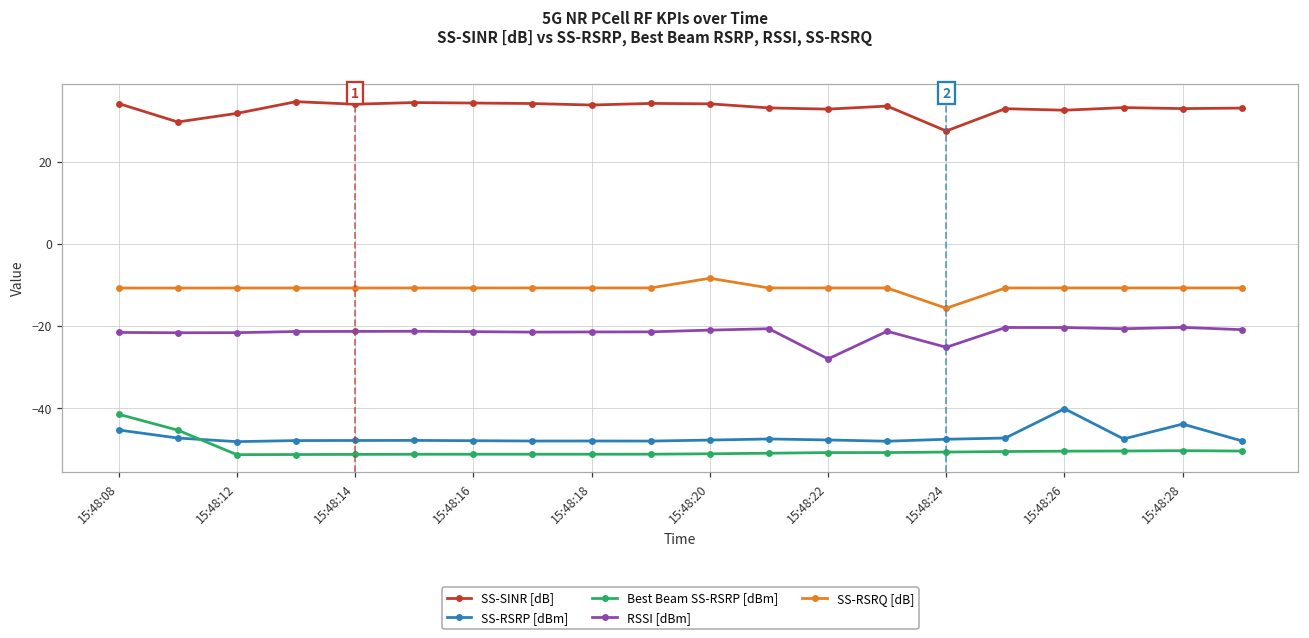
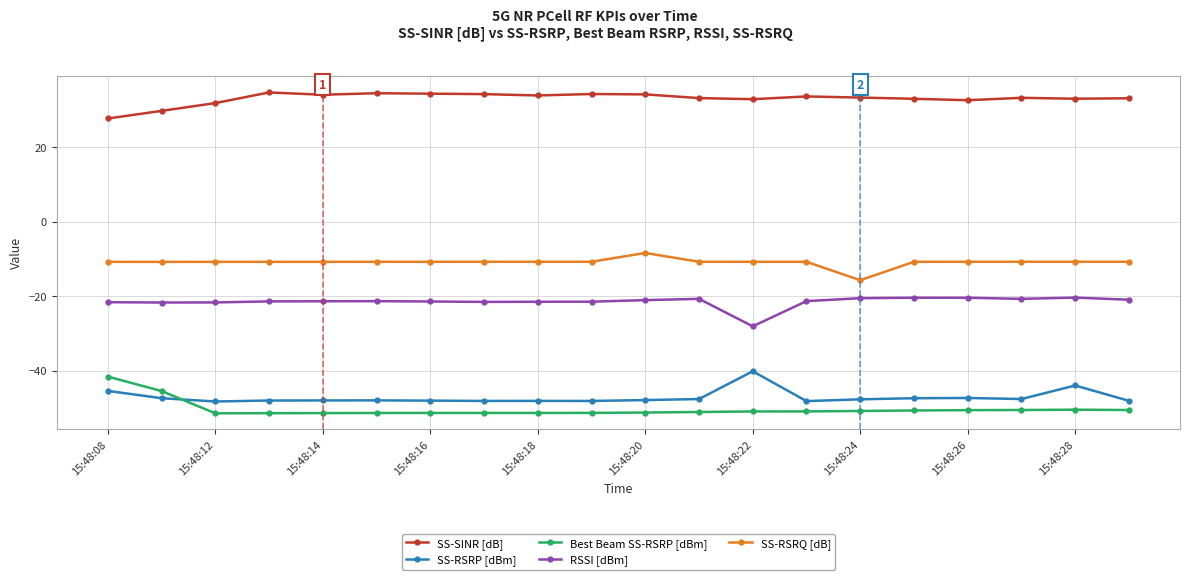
  {
    "SS-SINR [dB]": {
-     "15:48:08": 34,
+     "15:48:08": 28,
      "15:48:12": 32,
      "15:48:16": 34,
      "15:48:18": 34,
      "15:48:20": 34,
      "15:48:22": 33,
-     "15:48:24": 28,
+     "15:48:24": 33,
      "15:48:26": 33,
      "15:48:28": 33
    },
    "SS-RSRP [dBm]": {
      "15:48:08": -45,
      "15:48:12": -48,
      "15:48:14": -48,
      "15:48:16": -48,
      "15:48:18": -48,
      "15:48:20": -48,
-     "15:48:22": -48,
+     "15:48:22": -40,
      "15:48:24": -48,
-     "15:48:26": -40,
+     "15:48:26": -47,
      "15:48:28": -44
    },
    "Best Beam SS-RSRP [dBm]": {
      "15:48:08": -42,
      "15:48:12": -51,
      "15:48:14": -51,
      "15:48:16": -51,
      "15:48:18": -51,
      "15:48:20": -51,
      "15:48:22": -51,
      "15:48:24": -51,
      "15:48:26": -51,
      "15:48:28": -50
    },
    "RSSI [dBm]": {
      "15:48:08": -22,
      "15:48:12": -22,
      "15:48:14": -21,
      "15:48:16": -21,
      "15:48:18": -21,
      "15:48:20": -21,
      "15:48:22": -28,
-     "15:48:24": -25,
+     "15:48:24": -21,
      "15:48:26": -20,
      "15:48:28": -20
    },
    "SS-RSRQ [dB]": {
      "15:48:08": -11,
      "15:48:12": -11,
      "15:48:14": -11,
      "15:48:16": -11,
      "15:48:18": -11,
      "15:48:20": -8,
      "15:48:22": -11,
      "15:48:24": -16,
      "15:48:26": -11,
      "15:48:28": -11
    }
  }
